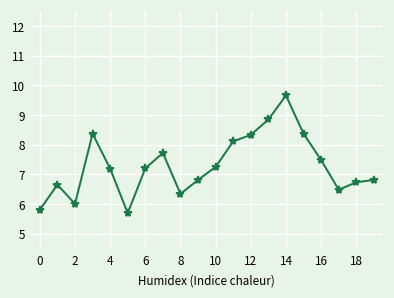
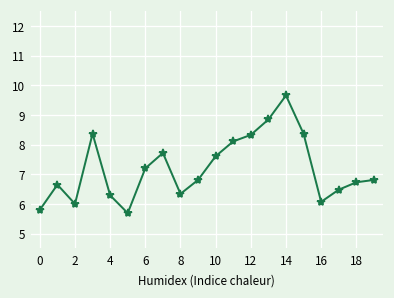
  {
    "0": 5.8,
    "2": 6.0,
-   "4": 7.2,
+   "4": 6.3,
    "6": 7.2,
    "8": 6.3,
-   "10": 7.3,
+   "10": 7.6,
    "12": 8.3,
    "14": 9.7,
-   "16": 7.5,
+   "16": 6.1,
    "18": 6.7
  }
